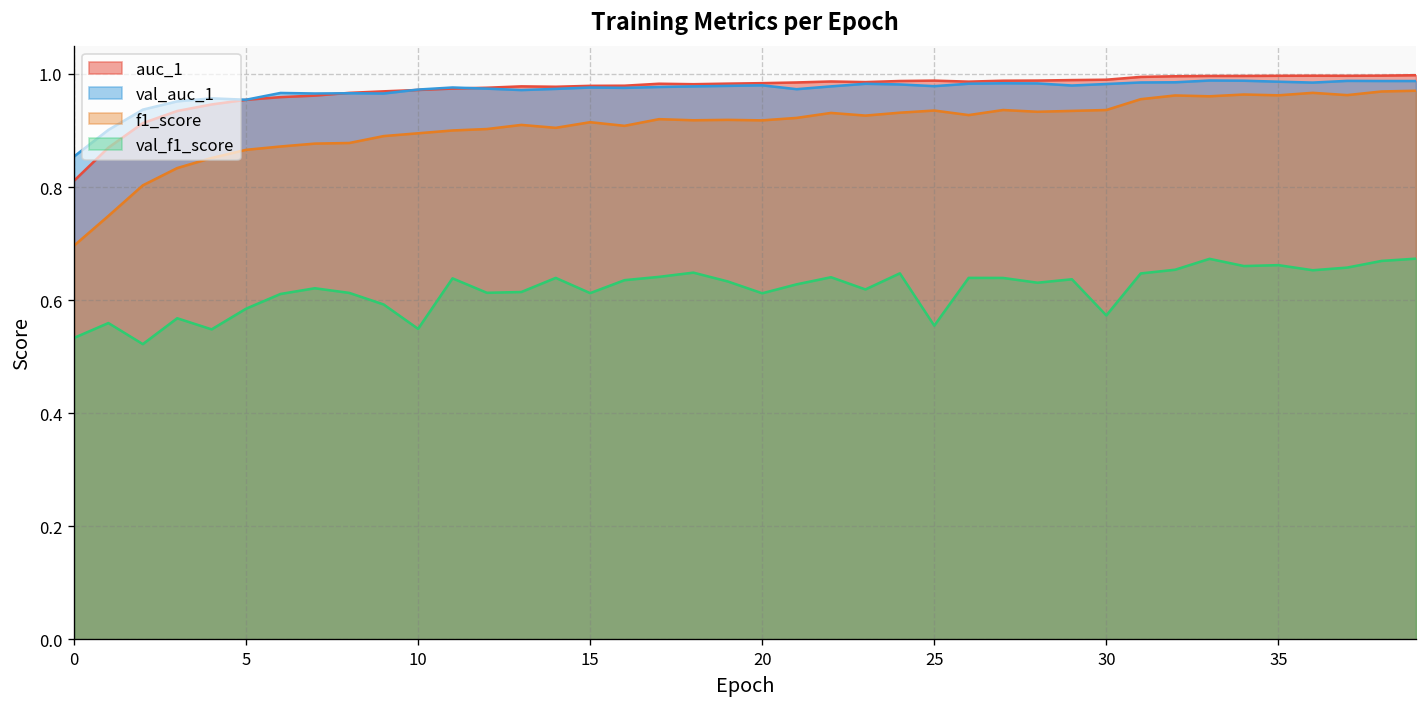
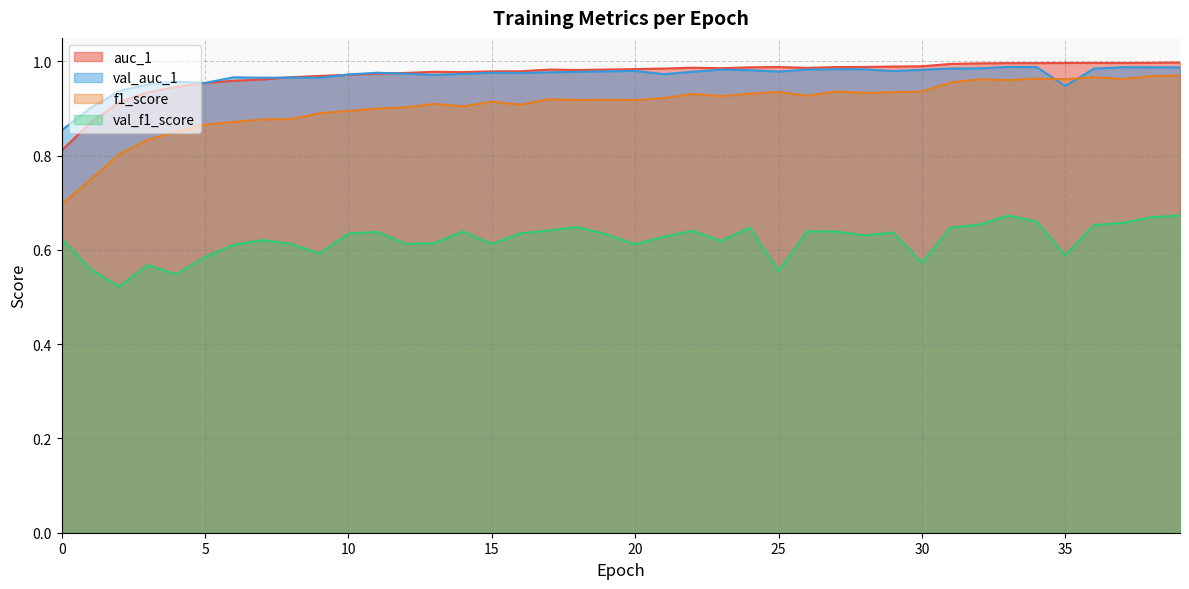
  {
    "val_auc_1": {
      "0": 0.85,
      "25": 0.98,
      "30": 0.98,
-     "35": 0.99
+     "35": 0.95
    },
    "val_f1_score": {
-     "0": 0.53,
+     "0": 0.62,
      "5": 0.58,
-     "10": 0.55,
+     "10": 0.63,
      "15": 0.61,
      "20": 0.61,
      "25": 0.55,
      "30": 0.57,
-     "35": 0.66
+     "35": 0.59
    }
  }
